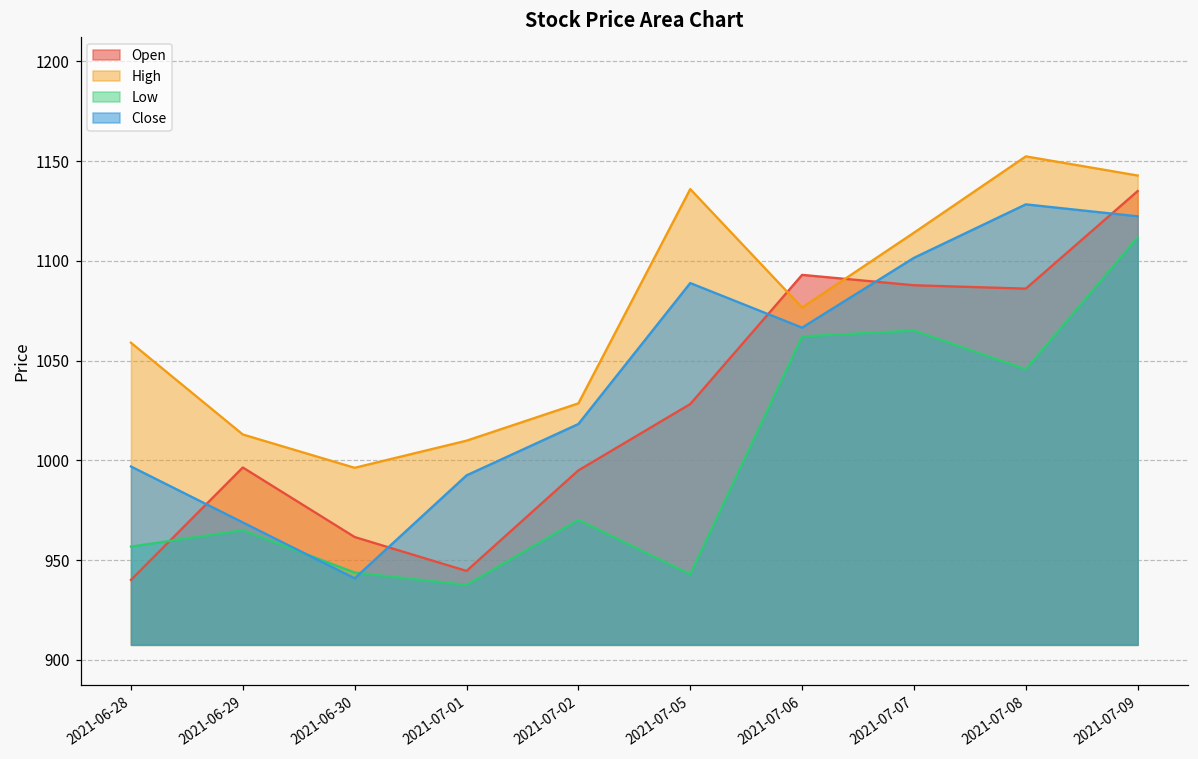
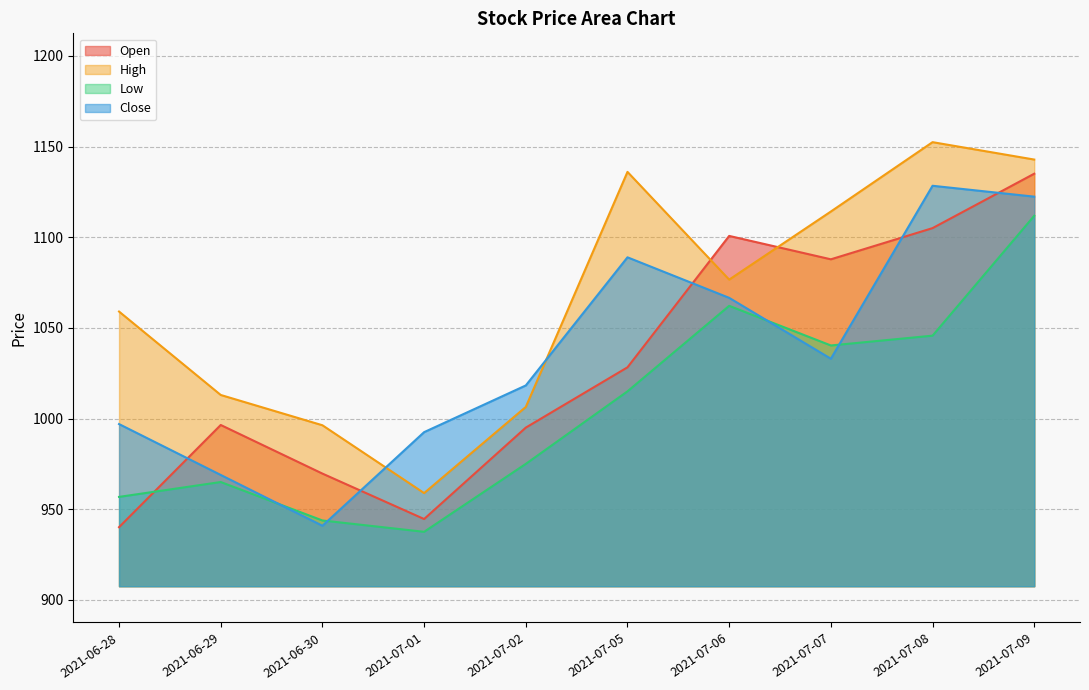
  {
    "Open": {
      "2021-06-28": 940,
      "2021-06-29": 996,
-     "2021-06-30": 962,
+     "2021-06-30": 970,
      "2021-07-01": 945,
      "2021-07-02": 995,
      "2021-07-05": 1028,
-     "2021-07-06": 1093,
+     "2021-07-06": 1101,
      "2021-07-07": 1088,
-     "2021-07-08": 1086,
+     "2021-07-08": 1105,
      "2021-07-09": 1135
    },
    "High": {
      "2021-06-28": 1059,
      "2021-06-29": 1013,
      "2021-06-30": 996,
-     "2021-07-01": 1010,
-     "2021-07-02": 1029,
+     "2021-07-01": 959,
+     "2021-07-02": 1006,
      "2021-07-05": 1136,
      "2021-07-06": 1077,
      "2021-07-07": 1114,
      "2021-07-08": 1152,
      "2021-07-09": 1143
    },
    "Low": {
      "2021-06-28": 957,
      "2021-06-29": 965,
      "2021-06-30": 944,
      "2021-07-01": 938,
-     "2021-07-02": 970,
-     "2021-07-05": 943,
+     "2021-07-02": 975,
+     "2021-07-05": 1015,
      "2021-07-06": 1062,
-     "2021-07-07": 1065,
+     "2021-07-07": 1040,
      "2021-07-08": 1046,
      "2021-07-09": 1112
    },
    "Close": {
      "2021-06-28": 997,
      "2021-06-29": 969,
      "2021-06-30": 941,
      "2021-07-01": 993,
      "2021-07-02": 1018,
      "2021-07-05": 1089,
      "2021-07-06": 1067,
-     "2021-07-07": 1102,
+     "2021-07-07": 1033,
      "2021-07-08": 1128,
      "2021-07-09": 1122
    }
  }
